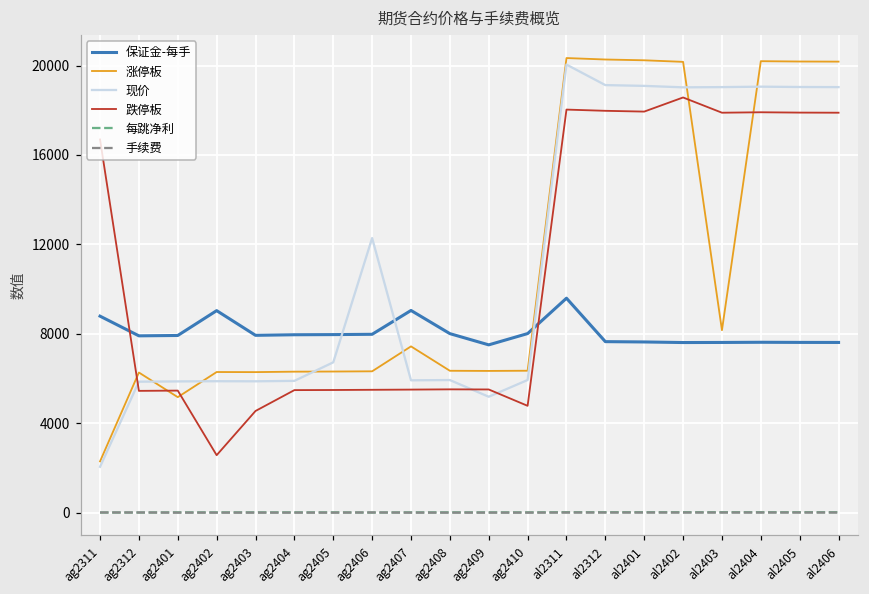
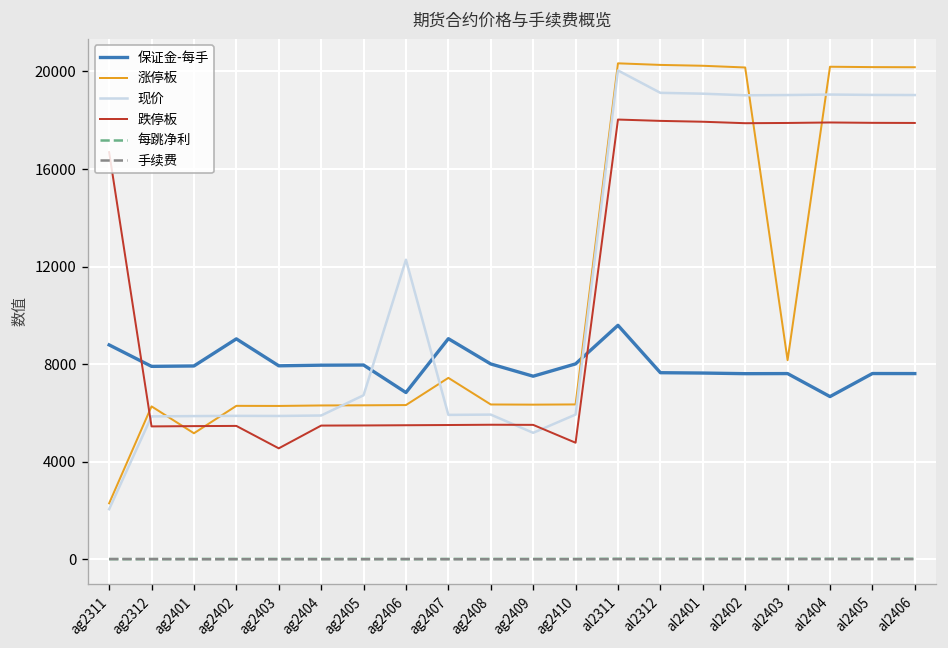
  {
    "保证金-每手": {
      "ag2311": 8800,
      "ag2312": 7900,
      "ag2401": 7900,
      "ag2402": 9000,
      "ag2403": 7900,
      "ag2404": 8000,
      "ag2405": 8000,
-     "ag2406": 8000,
+     "ag2406": 6800,
      "ag2407": 9000,
      "ag2408": 8000,
      "ag2409": 7500,
      "ag2410": 8000,
      "al2311": 9600,
      "al2312": 7700,
      "al2401": 7600,
      "al2402": 7600,
      "al2403": 7600,
-     "al2404": 7600,
+     "al2404": 6700,
      "al2405": 7600,
      "al2406": 7600
    },
    "涨停板": {
      "ag2311": 2300,
      "ag2312": 6300,
      "ag2401": 5200,
      "ag2402": 6300,
      "ag2403": 6300,
      "ag2404": 6300,
      "ag2405": 6300,
      "ag2406": 6300,
      "ag2407": 7400,
      "ag2408": 6300,
      "ag2409": 6300,
      "ag2410": 6300,
      "al2311": 20300,
      "al2312": 20300,
      "al2401": 20200,
      "al2402": 20200,
      "al2403": 8200,
      "al2404": 20200,
      "al2405": 20200,
      "al2406": 20200
    },
    "现价": {
      "ag2311": 2100,
      "ag2312": 5900,
      "ag2401": 5900,
      "ag2402": 5900,
      "ag2403": 5900,
      "ag2404": 5900,
      "ag2405": 6700,
      "ag2406": 12300,
      "ag2407": 5900,
      "ag2408": 5900,
      "ag2409": 5200,
      "ag2410": 5900,
      "al2311": 20000,
      "al2312": 19100,
      "al2401": 19100,
      "al2402": 19000,
      "al2403": 19000,
      "al2404": 19100,
      "al2405": 19000,
      "al2406": 19000
    },
    "跌停板": {
      "ag2312": 5400,
      "ag2401": 5500,
-     "ag2402": 2600,
+     "ag2402": 5500,
      "ag2403": 4500,
      "ag2404": 5500,
      "ag2405": 5500,
      "ag2406": 5500,
      "ag2407": 5500,
      "ag2408": 5500,
      "ag2409": 5500,
      "ag2410": 4800,
      "al2311": 18000,
      "al2312": 18000,
      "al2401": 17900,
-     "al2402": 18600,
+     "al2402": 17900,
      "al2403": 17900,
      "al2404": 17900,
      "al2405": 17900,
      "al2406": 17900
    },
    "手续费": {
      "ag2311": 0,
      "ag2312": 0,
      "ag2401": 0,
      "ag2402": 0,
      "ag2403": 0,
      "ag2404": 0,
      "ag2405": 0,
      "ag2406": 0,
      "ag2407": 0,
      "ag2408": 0,
      "ag2409": 0,
      "ag2410": 0,
      "al2311": 0,
      "al2312": 0,
      "al2401": 0,
      "al2402": 0,
      "al2403": 0,
      "al2404": 0,
      "al2405": 0,
      "al2406": 0
    }
  }
